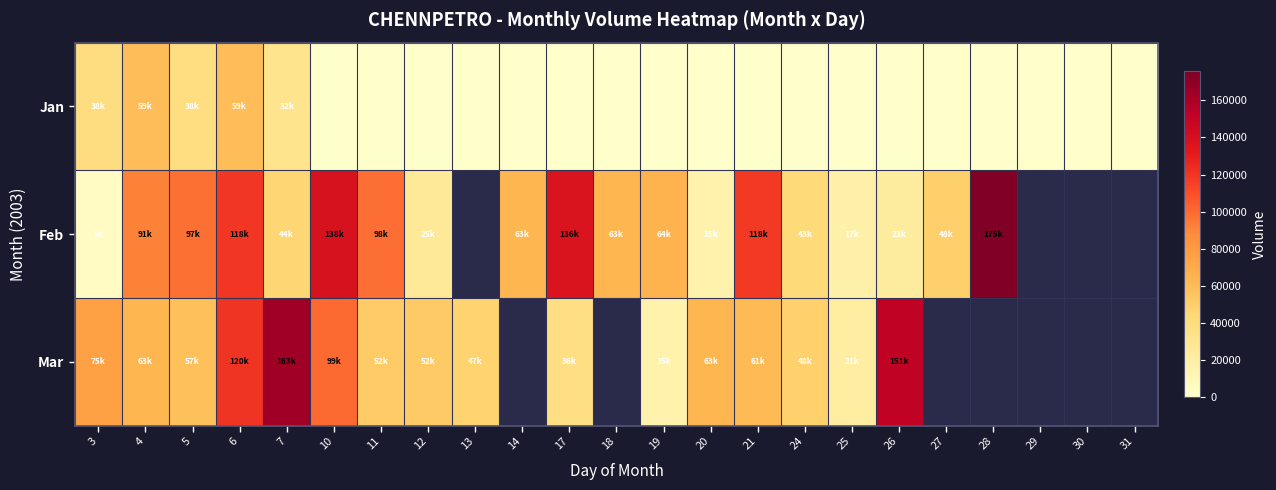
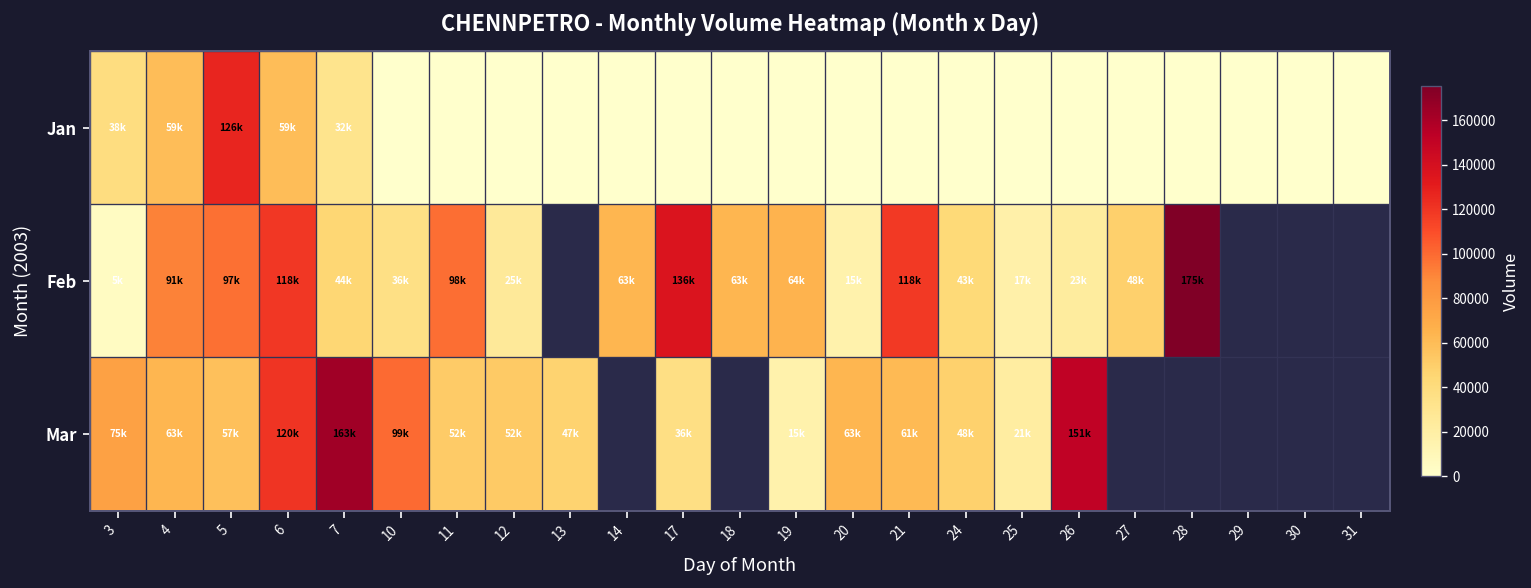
  {
    "Jan": {
      "3": "38k",
      "4": "59k",
-     "5": "38k",
+     "5": "126k",
      "6": "59k",
      "7": "32k"
    },
    "Feb": {
      "3": "5k",
      "4": "91k",
      "5": "97k",
      "6": "118k",
      "7": "44k",
-     "10": "138k",
+     "10": "36k",
      "11": "98k",
      "12": "25k",
      "14": "63k",
      "17": "136k",
      "18": "63k",
      "19": "64k",
      "20": "15k",
      "21": "118k",
      "24": "43k",
      "25": "17k",
      "26": "23k",
      "27": "48k",
      "28": "175k"
    },
    "Mar": {
      "3": "75k",
      "4": "63k",
      "5": "57k",
      "6": "120k",
      "7": "163k",
      "10": "99k",
      "11": "52k",
      "12": "52k",
      "13": "47k",
      "17": "36k",
      "19": "15k",
      "20": "63k",
      "21": "61k",
      "24": "48k",
      "25": "21k",
      "26": "151k"
    }
  }
